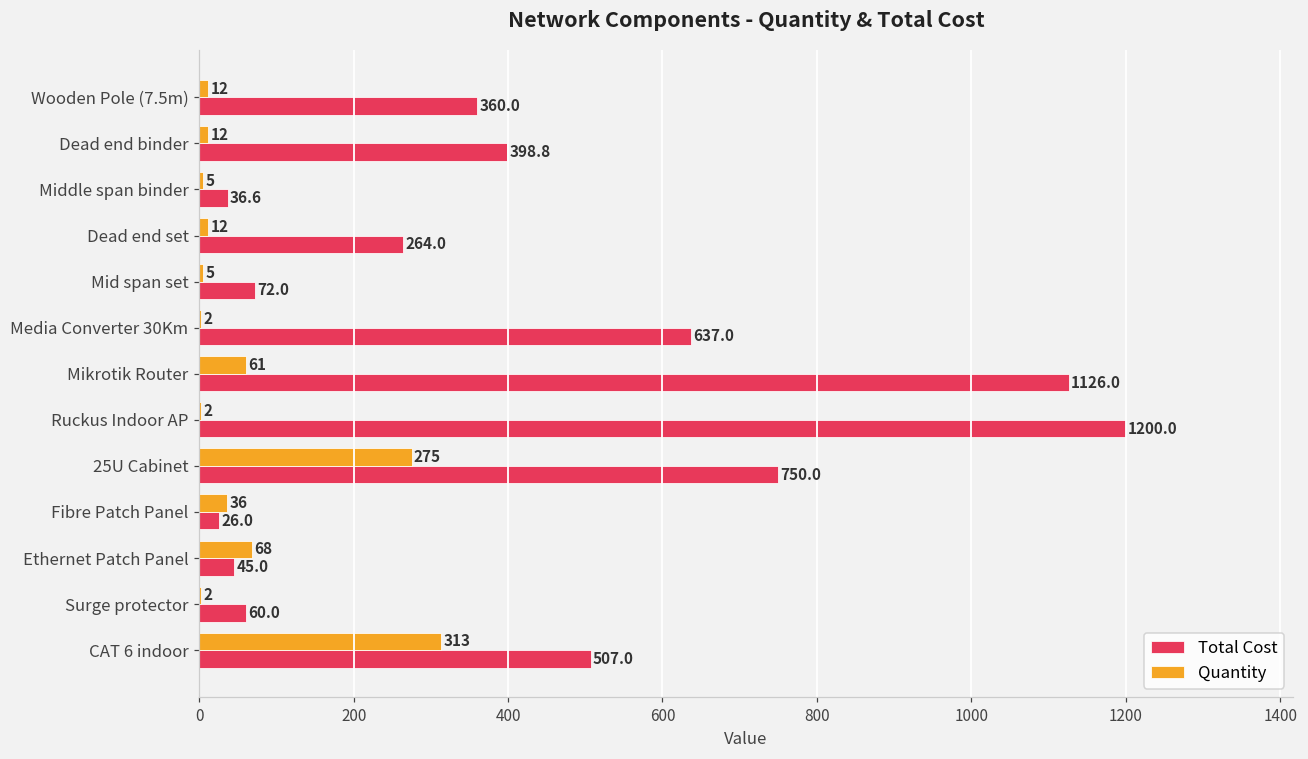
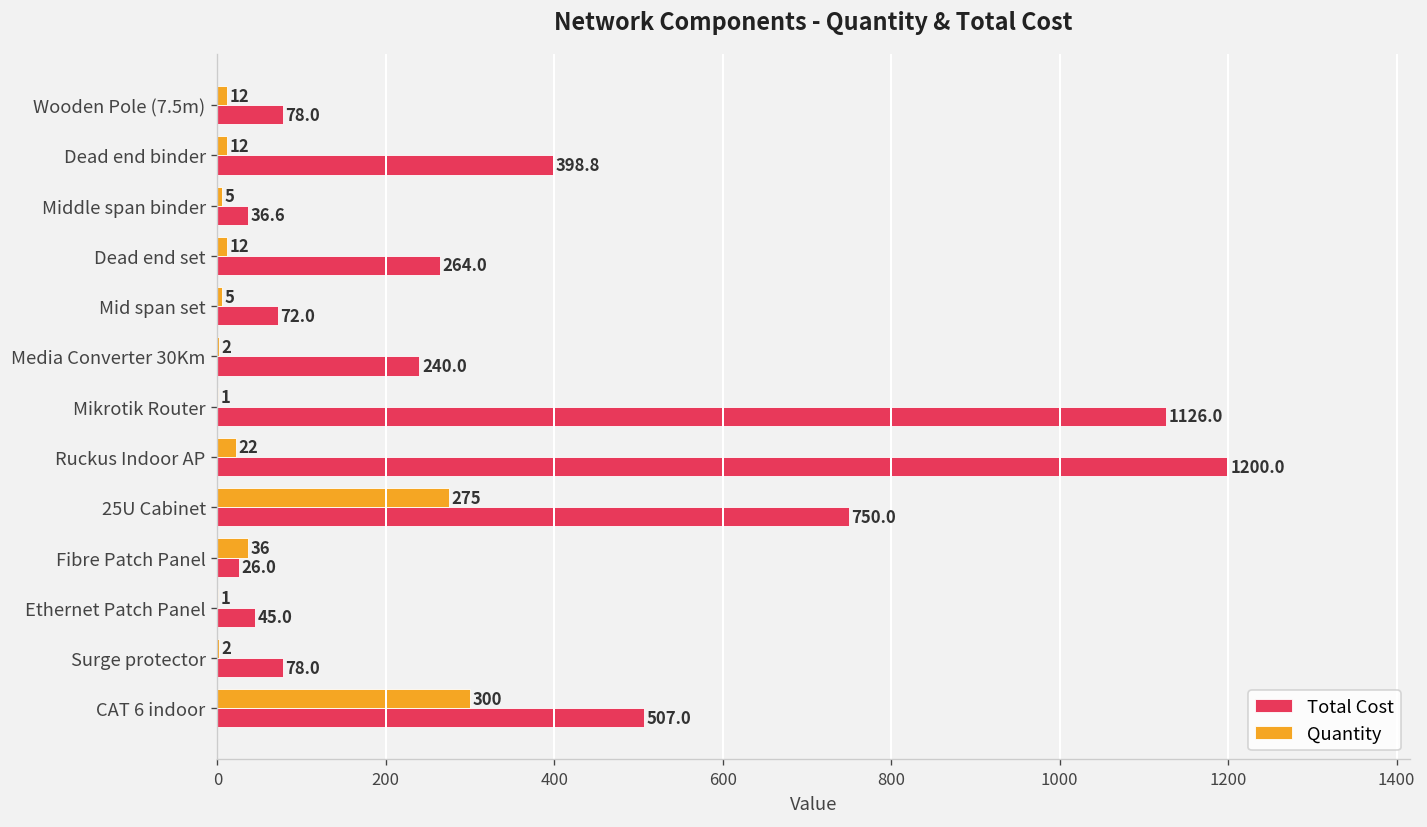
  {
    "Total Cost": {
-     "Wooden Pole (7.5m)": 360.0,
+     "Wooden Pole (7.5m)": 78.0,
      "Dead end binder": 398.8,
      "Middle span binder": 36.6,
      "Dead end set": 264.0,
      "Mid span set": 72.0,
-     "Media Converter 30Km": 637.0,
+     "Media Converter 30Km": 240.0,
      "Mikrotik Router": 1126.0,
      "Ruckus Indoor AP": 1200.0,
      "25U Cabinet": 750.0,
      "Fibre Patch Panel": 26.0,
      "Ethernet Patch Panel": 45.0,
-     "Surge protector": 60.0,
+     "Surge protector": 78.0,
      "CAT 6 indoor": 507.0
    },
    "Quantity": {
      "Wooden Pole (7.5m)": 12,
      "Dead end binder": 12,
      "Middle span binder": 5,
      "Dead end set": 12,
      "Mid span set": 5,
      "Media Converter 30Km": 2,
-     "Mikrotik Router": 61,
-     "Ruckus Indoor AP": 2,
+     "Mikrotik Router": 1,
+     "Ruckus Indoor AP": 22,
      "25U Cabinet": 275,
      "Fibre Patch Panel": 36,
-     "Ethernet Patch Panel": 68,
+     "Ethernet Patch Panel": 1,
      "Surge protector": 2,
-     "CAT 6 indoor": 313
+     "CAT 6 indoor": 300
    }
  }
